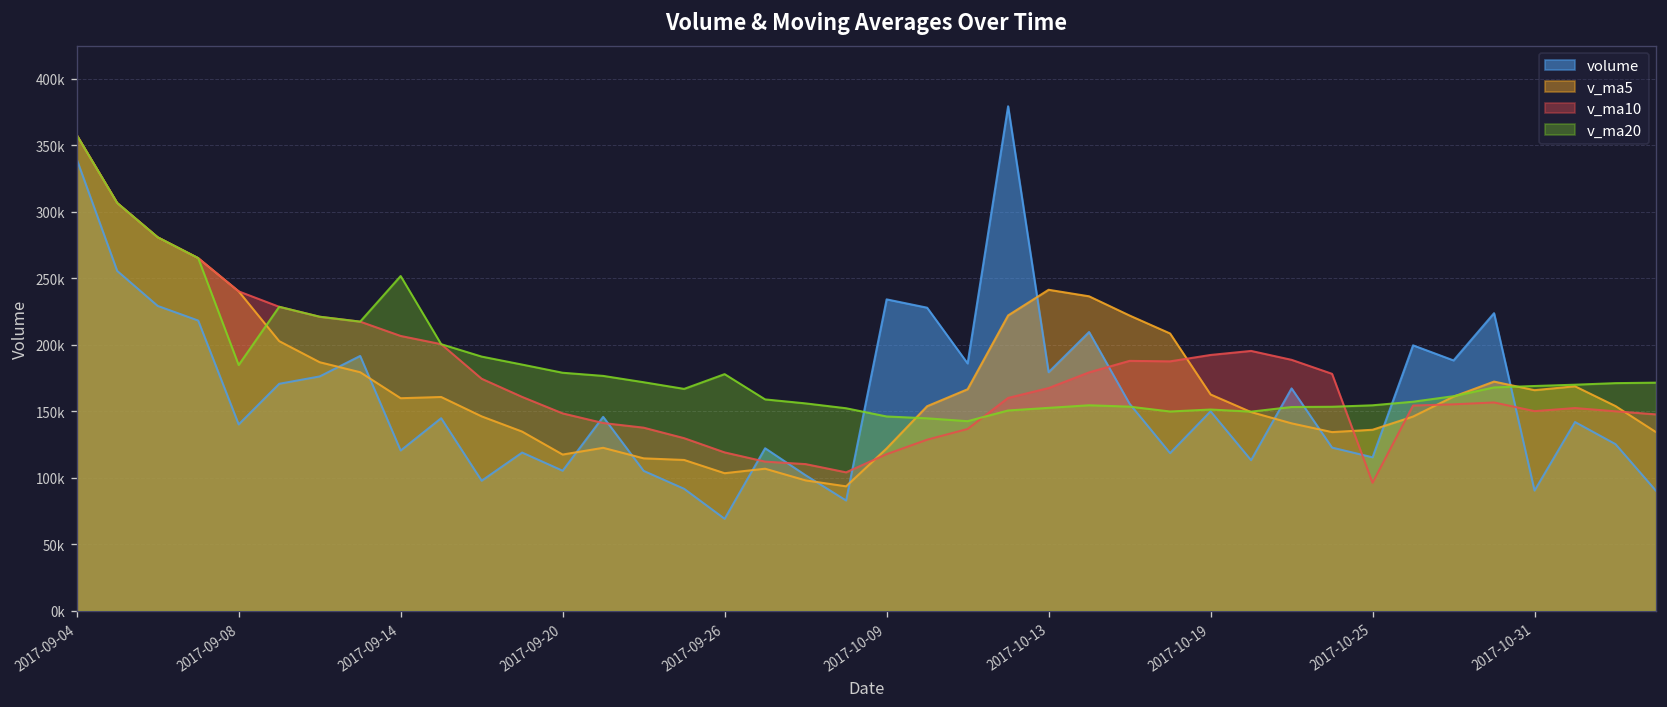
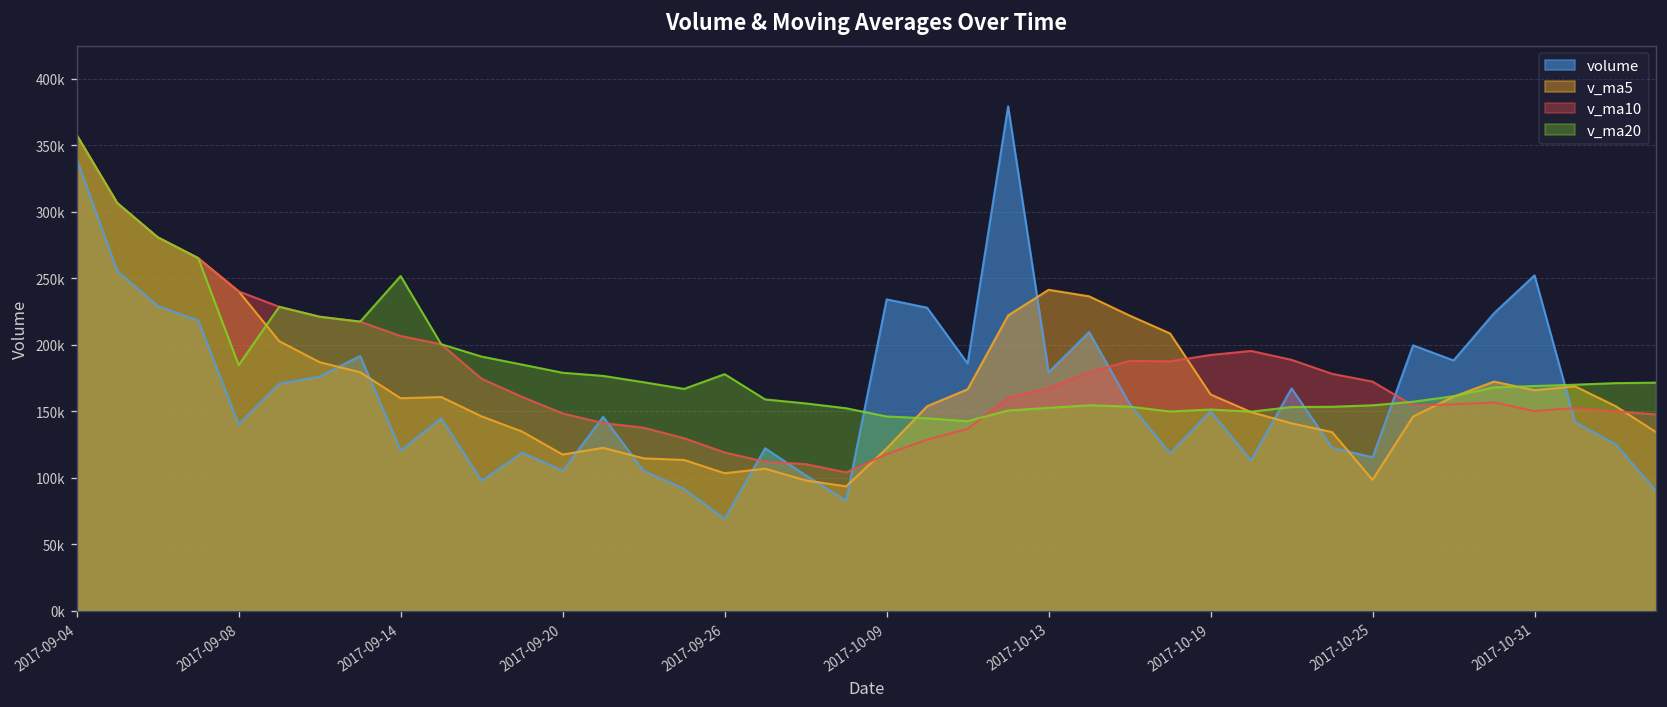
  {
    "volume": {
      "2017-09-04": 340000,
      "2017-09-08": 140000,
      "2017-09-14": 120000,
      "2017-09-20": 105000,
      "2017-09-26": 69000,
      "2017-10-09": 234000,
      "2017-10-13": 179000,
      "2017-10-25": 115000,
-     "2017-10-31": 90000
+     "2017-10-31": 252000
    },
    "v_ma5": {
      "2017-09-14": 160000,
      "2017-09-20": 117000,
      "2017-09-26": 103000,
      "2017-10-09": 122000,
      "2017-10-13": 241000,
      "2017-10-19": 163000,
-     "2017-10-25": 136000,
+     "2017-10-25": 98000,
      "2017-10-31": 166000
    },
    "v_ma10": {
      "2017-09-14": 207000,
      "2017-09-20": 148000,
      "2017-09-26": 119000,
      "2017-10-09": 118000,
      "2017-10-13": 167000,
      "2017-10-19": 192000,
-     "2017-10-25": 96000,
+     "2017-10-25": 172000,
      "2017-10-31": 150000
    },
    "v_ma20": {
      "2017-09-08": 185000,
      "2017-09-14": 252000,
      "2017-09-20": 179000,
      "2017-09-26": 178000,
      "2017-10-09": 146000,
      "2017-10-13": 153000,
      "2017-10-25": 155000,
      "2017-10-31": 169000
    }
  }
